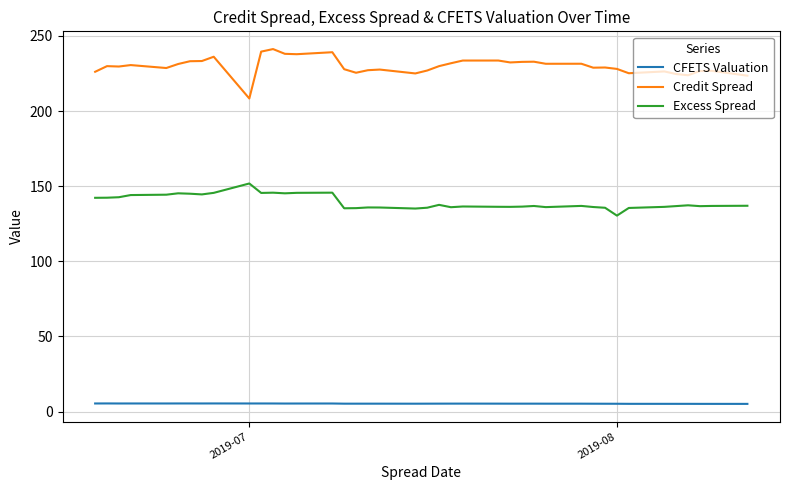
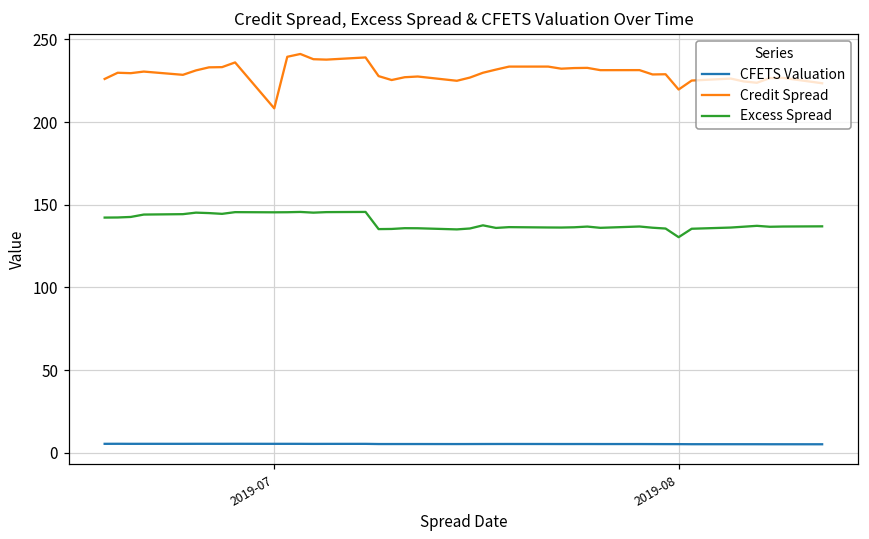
  {
    "CFETS Valuation": {
      "2019-07": 5,
      "2019-08": 5
    },
    "Credit Spread": {
      "2019-07": 208,
-     "2019-08": 228
+     "2019-08": 220
    },
    "Excess Spread": {
-     "2019-07": 152,
+     "2019-07": 145,
      "2019-08": 130
    }
  }
